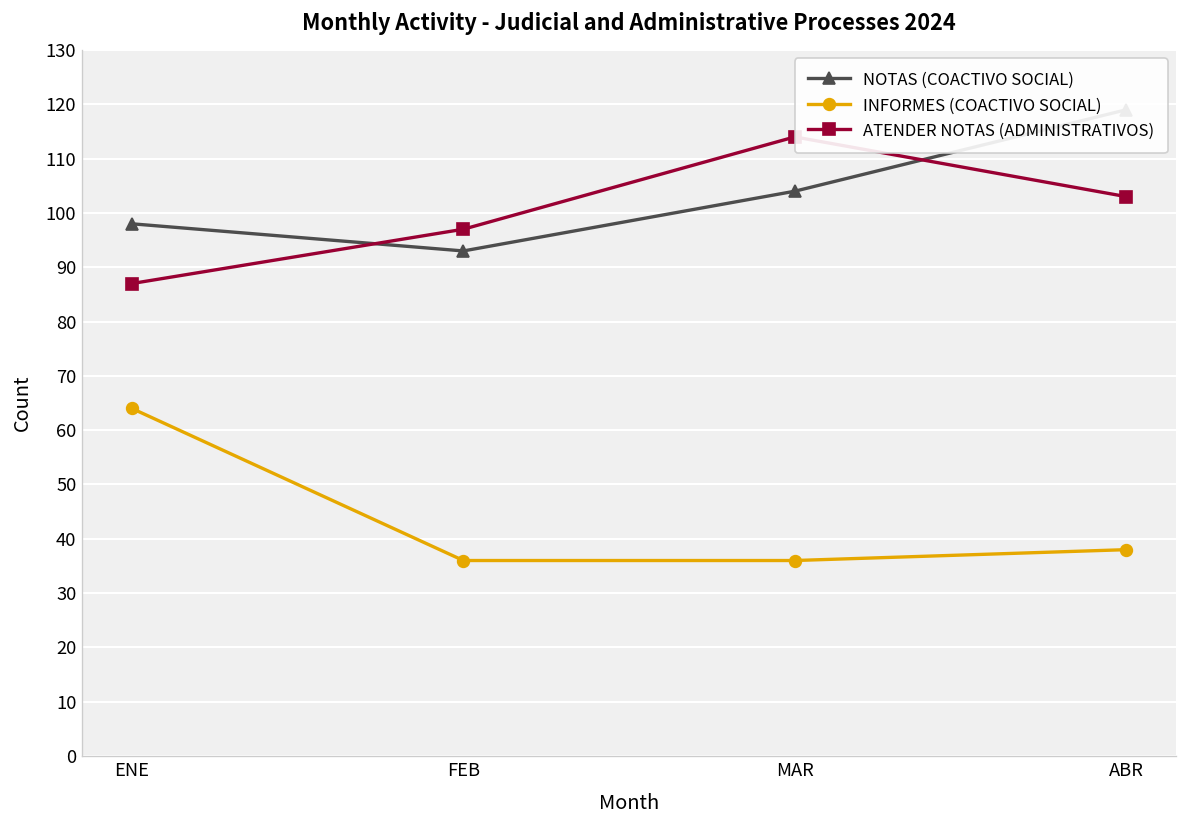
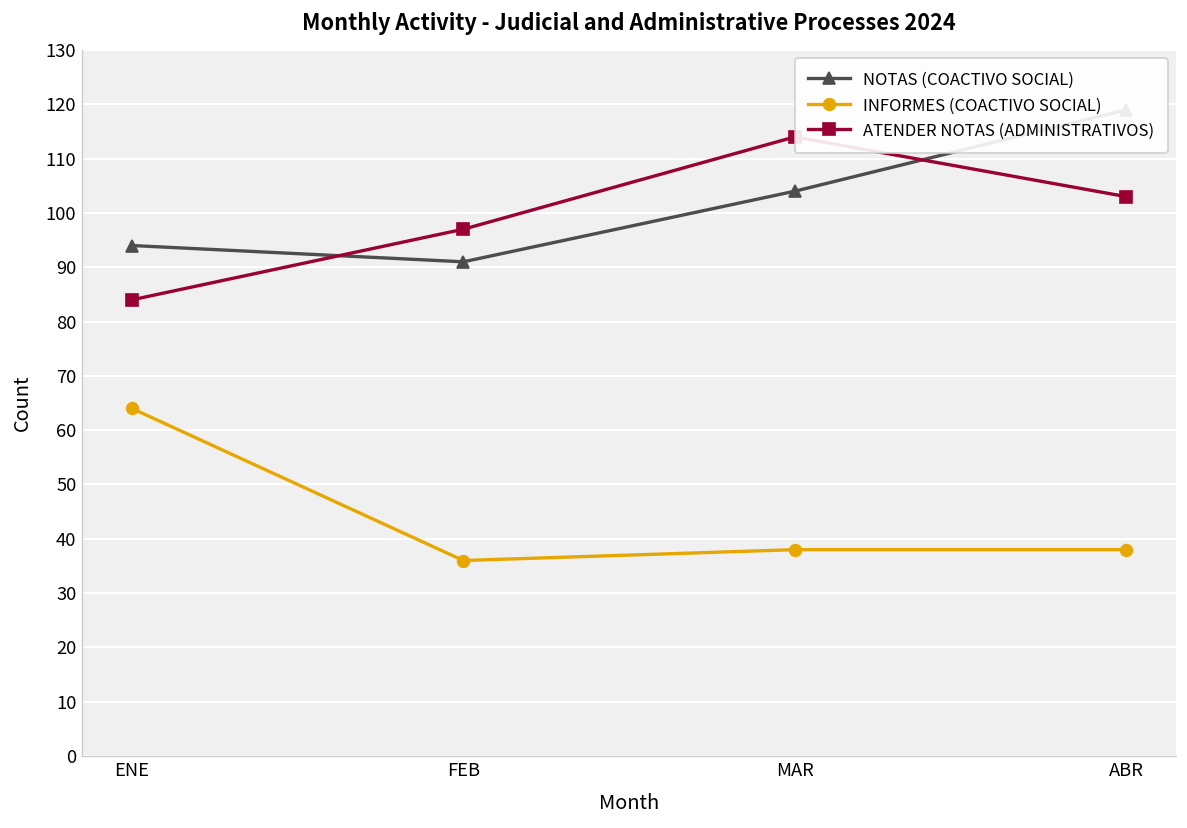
  {
    "NOTAS (COACTIVO SOCIAL)": {
-     "ENE": 98,
-     "FEB": 93,
+     "ENE": 94,
+     "FEB": 91,
      "MAR": 104
    },
    "INFORMES (COACTIVO SOCIAL)": {
      "ENE": 64,
      "FEB": 36,
-     "MAR": 36,
+     "MAR": 38,
      "ABR": 38
    },
    "ATENDER NOTAS (ADMINISTRATIVOS)": {
-     "ENE": 87,
+     "ENE": 84,
      "FEB": 97,
      "MAR": 114,
      "ABR": 103
    }
  }
